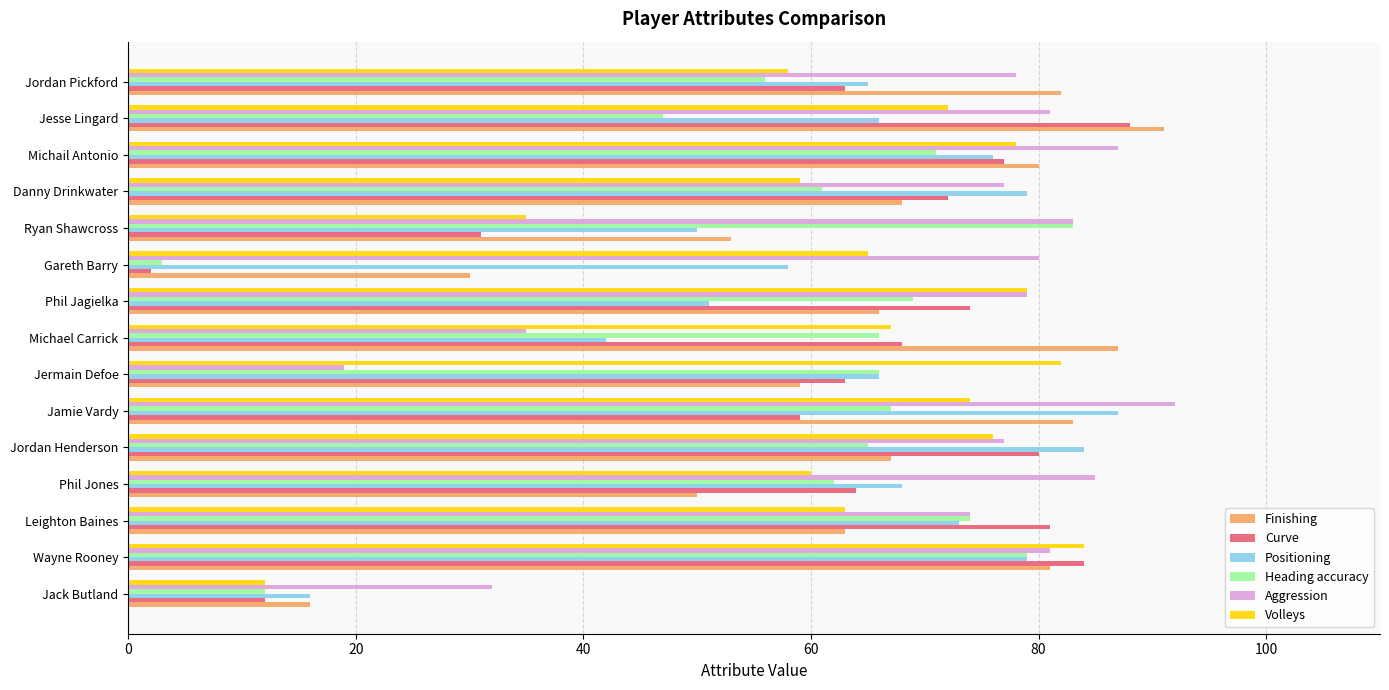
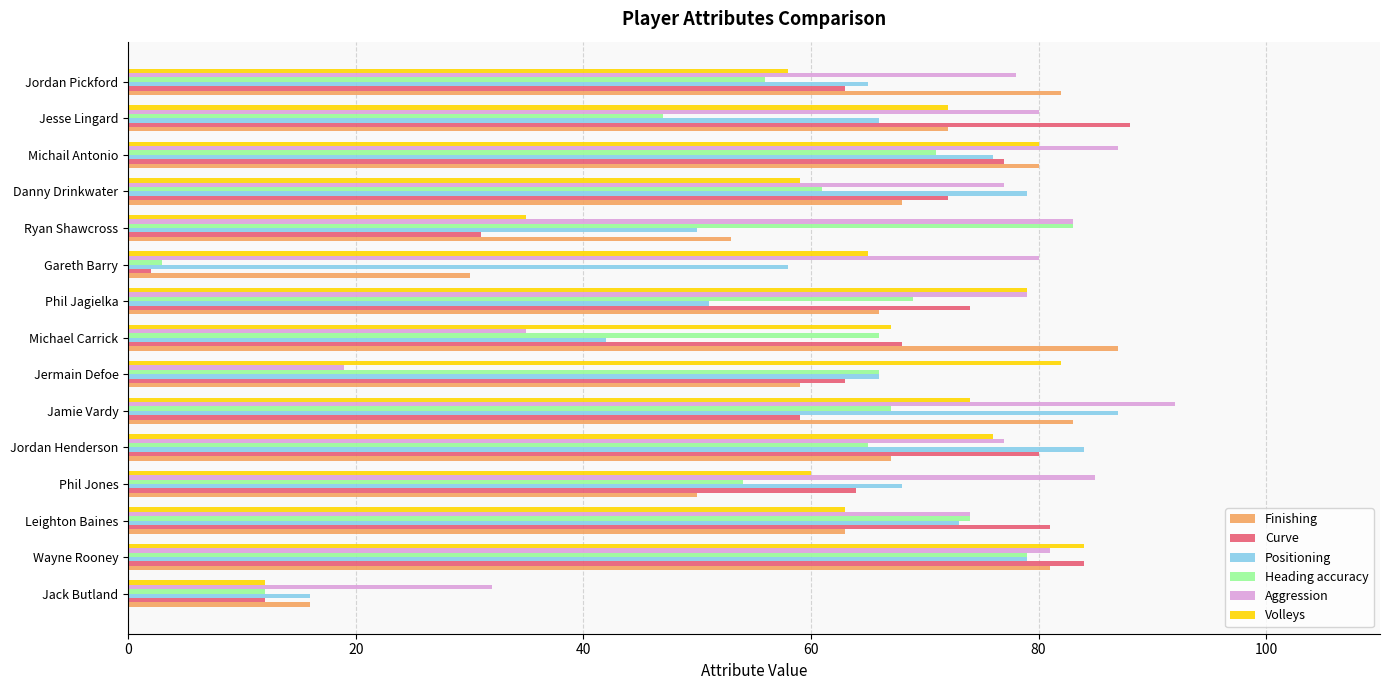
  {
    "Finishing": {
      "Jordan Pickford": 82,
-     "Jesse Lingard": 91,
+     "Jesse Lingard": 72,
      "Michail Antonio": 80,
      "Danny Drinkwater": 68,
      "Ryan Shawcross": 53,
      "Gareth Barry": 30,
      "Phil Jagielka": 66,
      "Michael Carrick": 87,
      "Jermain Defoe": 59,
      "Jamie Vardy": 83,
      "Jordan Henderson": 67,
      "Phil Jones": 50,
      "Leighton Baines": 63,
      "Wayne Rooney": 81,
      "Jack Butland": 16
    },
    "Curve": {
      "Jordan Pickford": 63,
      "Jesse Lingard": 88,
      "Michail Antonio": 77,
      "Danny Drinkwater": 72,
      "Ryan Shawcross": 31,
      "Gareth Barry": 2,
      "Phil Jagielka": 74,
      "Michael Carrick": 68,
      "Jermain Defoe": 63,
      "Jamie Vardy": 59,
      "Jordan Henderson": 80,
      "Phil Jones": 64,
      "Leighton Baines": 81,
      "Wayne Rooney": 84,
      "Jack Butland": 12
    },
    "Positioning": {
      "Jordan Pickford": 65,
      "Jesse Lingard": 66,
      "Michail Antonio": 76,
      "Danny Drinkwater": 79,
      "Ryan Shawcross": 50,
      "Gareth Barry": 58,
      "Phil Jagielka": 51,
      "Michael Carrick": 42,
      "Jermain Defoe": 66,
      "Jamie Vardy": 87,
      "Jordan Henderson": 84,
      "Phil Jones": 68,
      "Leighton Baines": 73,
      "Wayne Rooney": 79,
      "Jack Butland": 16
    },
    "Heading accuracy": {
      "Jordan Pickford": 56,
      "Jesse Lingard": 47,
      "Michail Antonio": 71,
      "Danny Drinkwater": 61,
      "Ryan Shawcross": 83,
      "Gareth Barry": 3,
      "Phil Jagielka": 69,
      "Michael Carrick": 66,
      "Jermain Defoe": 66,
      "Jamie Vardy": 67,
      "Jordan Henderson": 65,
-     "Phil Jones": 62,
+     "Phil Jones": 54,
      "Leighton Baines": 74,
      "Wayne Rooney": 79,
      "Jack Butland": 12
    },
    "Aggression": {
      "Jordan Pickford": 78,
-     "Jesse Lingard": 81,
+     "Jesse Lingard": 80,
      "Michail Antonio": 87,
      "Danny Drinkwater": 77,
      "Ryan Shawcross": 83,
      "Gareth Barry": 80,
      "Phil Jagielka": 79,
      "Michael Carrick": 35,
      "Jermain Defoe": 19,
      "Jamie Vardy": 92,
      "Jordan Henderson": 77,
      "Phil Jones": 85,
      "Leighton Baines": 74,
      "Wayne Rooney": 81,
      "Jack Butland": 32
    },
    "Volleys": {
      "Jordan Pickford": 58,
      "Jesse Lingard": 72,
-     "Michail Antonio": 78,
+     "Michail Antonio": 80,
      "Danny Drinkwater": 59,
      "Ryan Shawcross": 35,
      "Gareth Barry": 65,
      "Phil Jagielka": 79,
      "Michael Carrick": 67,
      "Jermain Defoe": 82,
      "Jamie Vardy": 74,
      "Jordan Henderson": 76,
      "Phil Jones": 60,
      "Leighton Baines": 63,
      "Wayne Rooney": 84,
      "Jack Butland": 12
    }
  }
